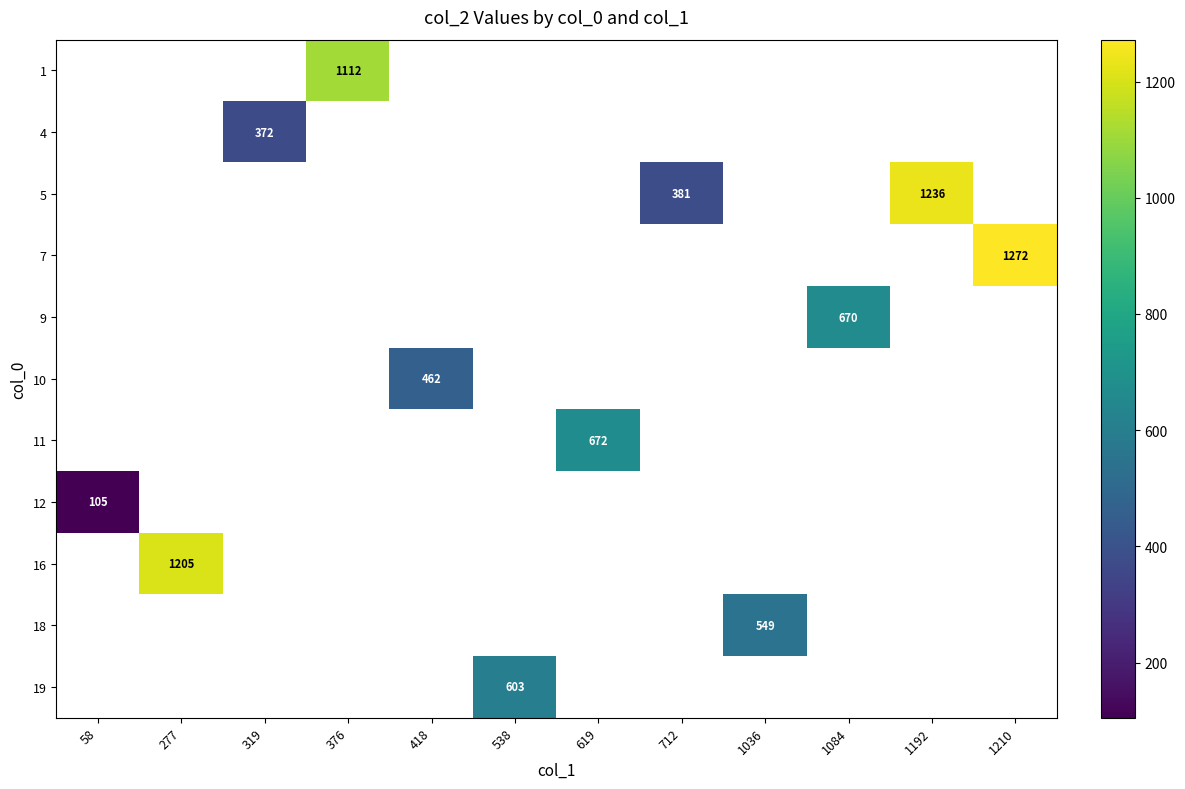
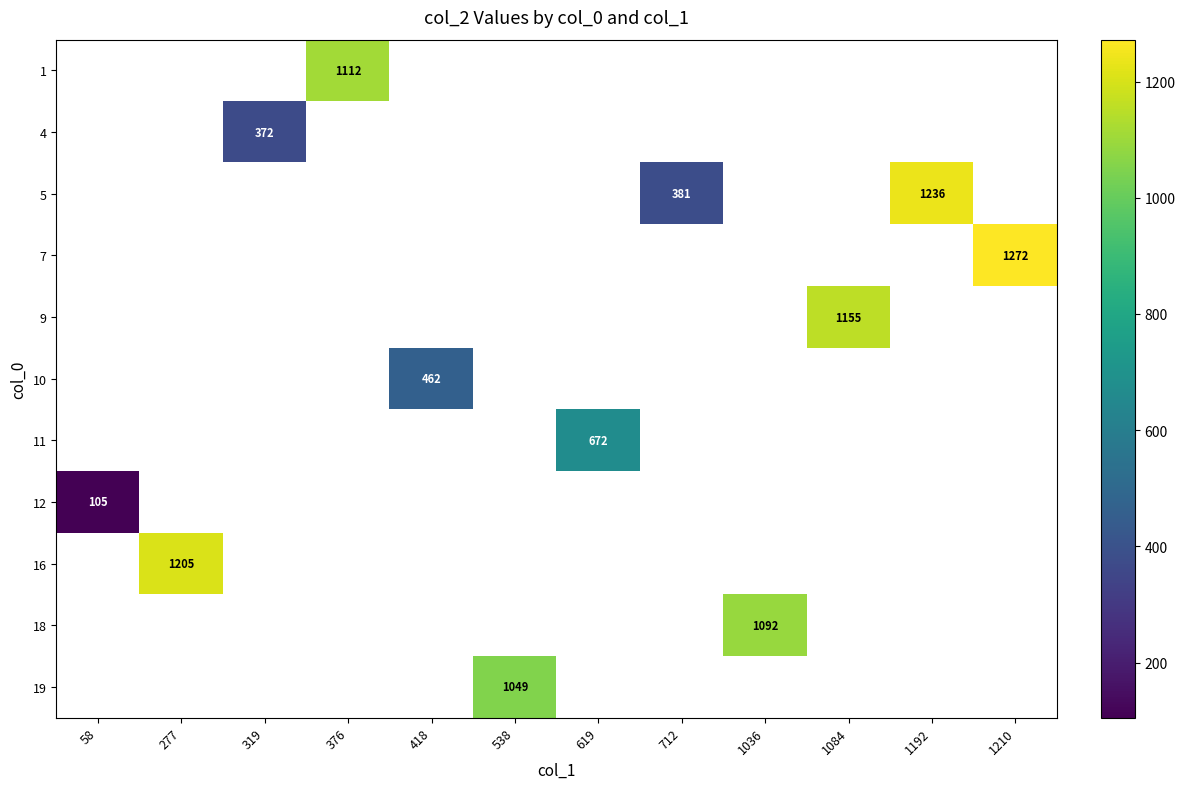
  {
    "1": {
      "376": 1112
    },
    "4": {
      "319": 372
    },
    "5": {
      "712": 381,
      "1192": 1236
    },
    "7": {
      "1210": 1272
    },
    "9": {
-     "1084": 670
+     "1084": 1155
    },
    "10": {
      "418": 462
    },
    "11": {
      "619": 672
    },
    "12": {
      "58": 105
    },
    "16": {
      "277": 1205
    },
    "18": {
-     "1036": 549
+     "1036": 1092
    },
    "19": {
-     "538": 603
+     "538": 1049
    }
  }
